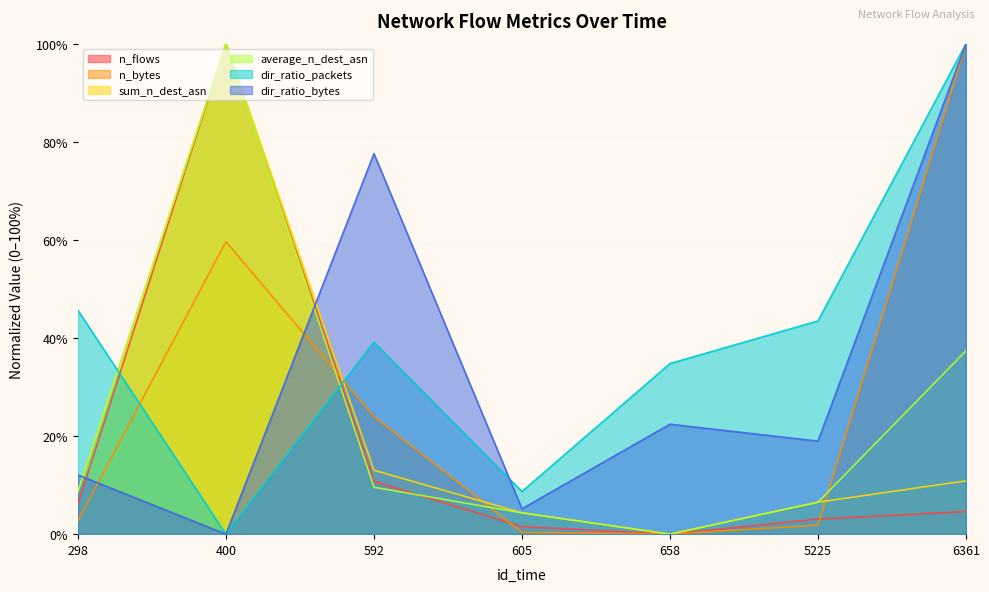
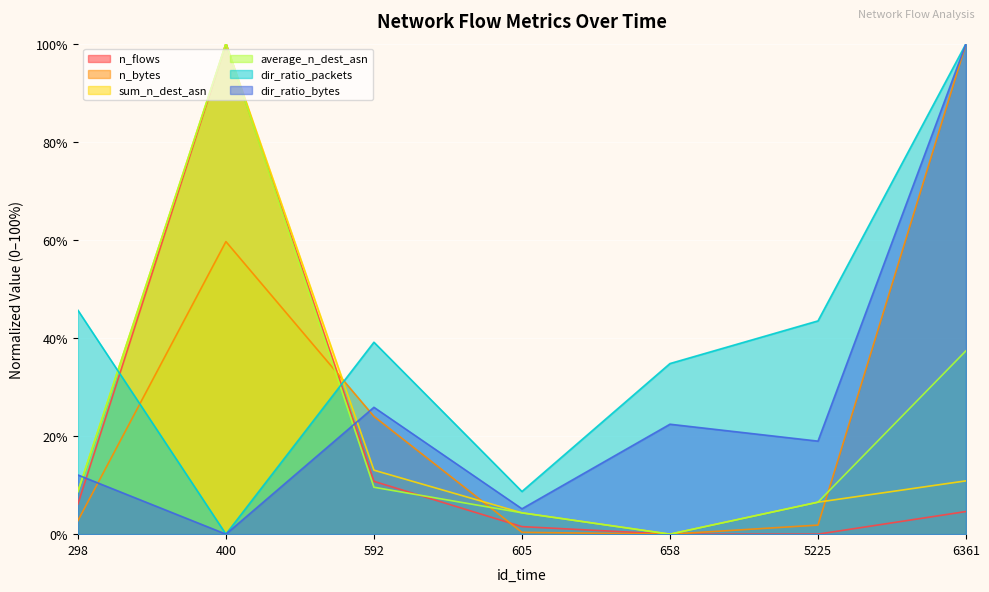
  {
    "n_flows": {
      "298": "6%",
      "592": "11%",
      "605": "2%",
-     "5225": "3%",
+     "5225": "0%",
      "6361": "5%"
    },
    "average_n_dest_asn": {
      "592": "10%",
      "6361": "37%"
    },
    "dir_ratio_packets": {
      "298": "46%",
      "592": "39%",
      "605": "9%",
      "658": "35%",
      "5225": "43%"
    },
    "dir_ratio_bytes": {
      "298": "12%",
-     "592": "78%",
+     "592": "26%",
      "605": "5%",
      "658": "22%",
      "5225": "19%"
    }
  }
